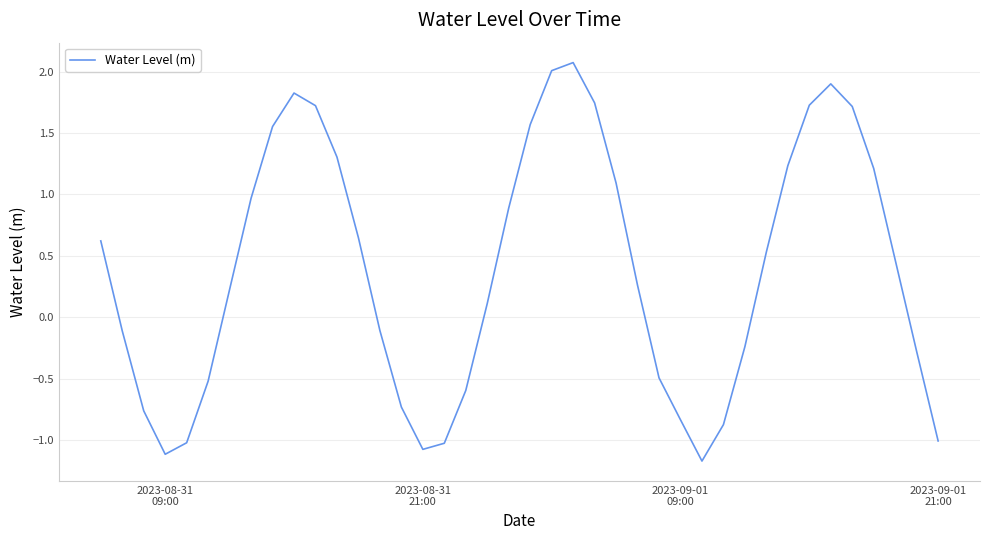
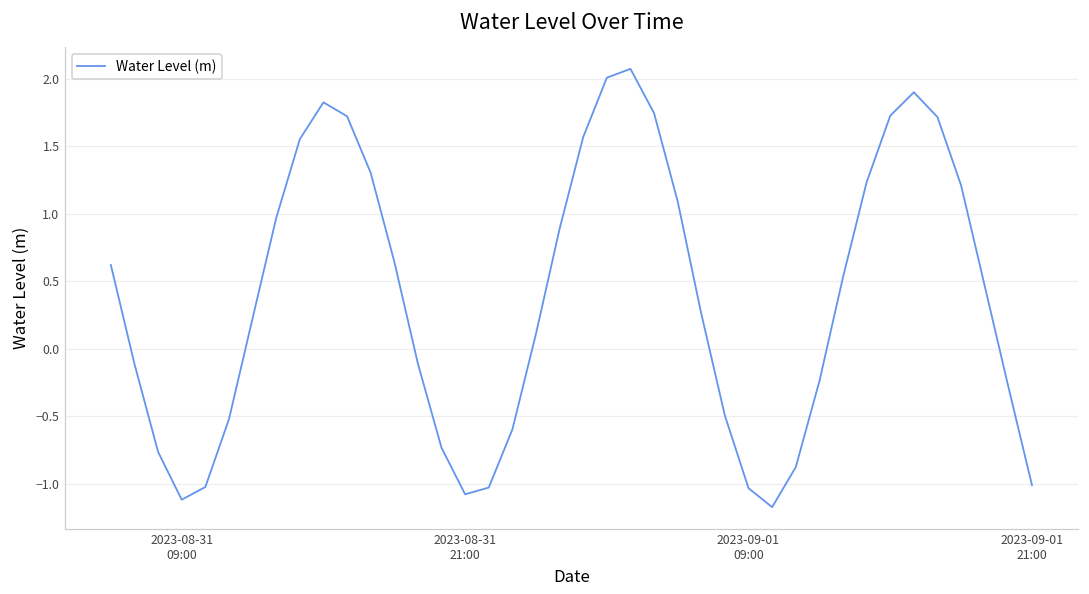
  {
    "2023-08-31 09:00": -1.12,
    "2023-08-31 21:00": -1.08,
-   "2023-09-01 09:00": -0.84,
+   "2023-09-01 09:00": -1.03,
    "2023-09-01 21:00": -1.01
  }
